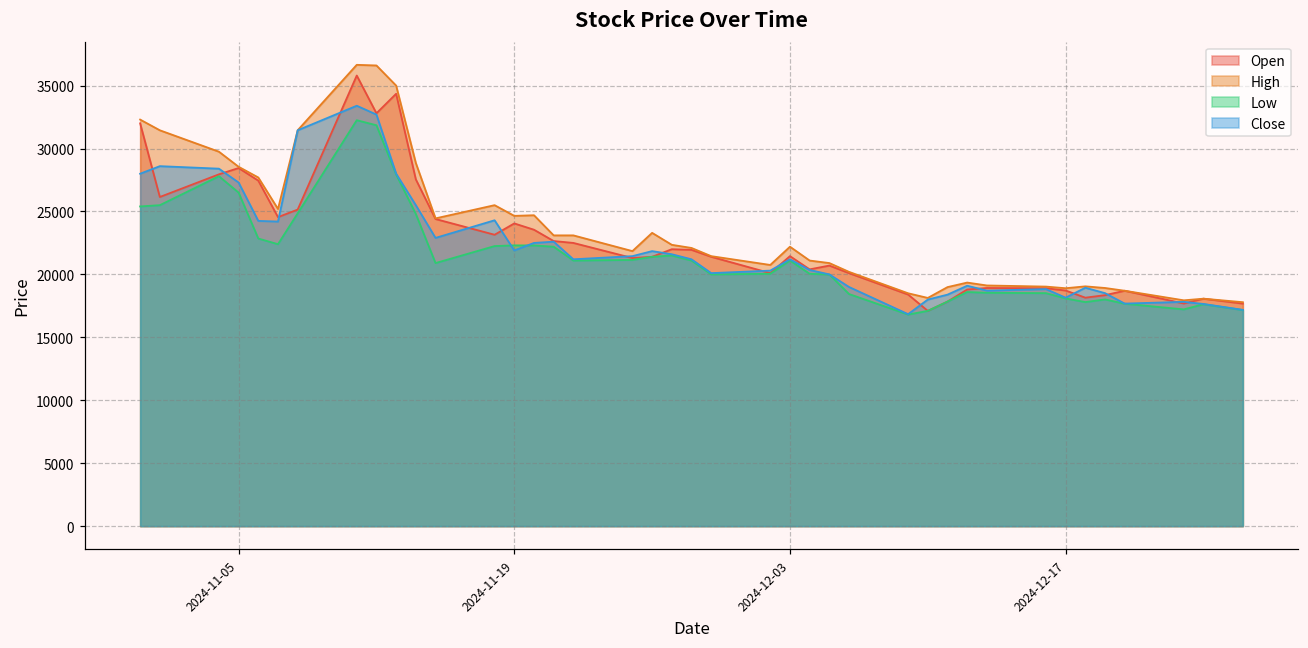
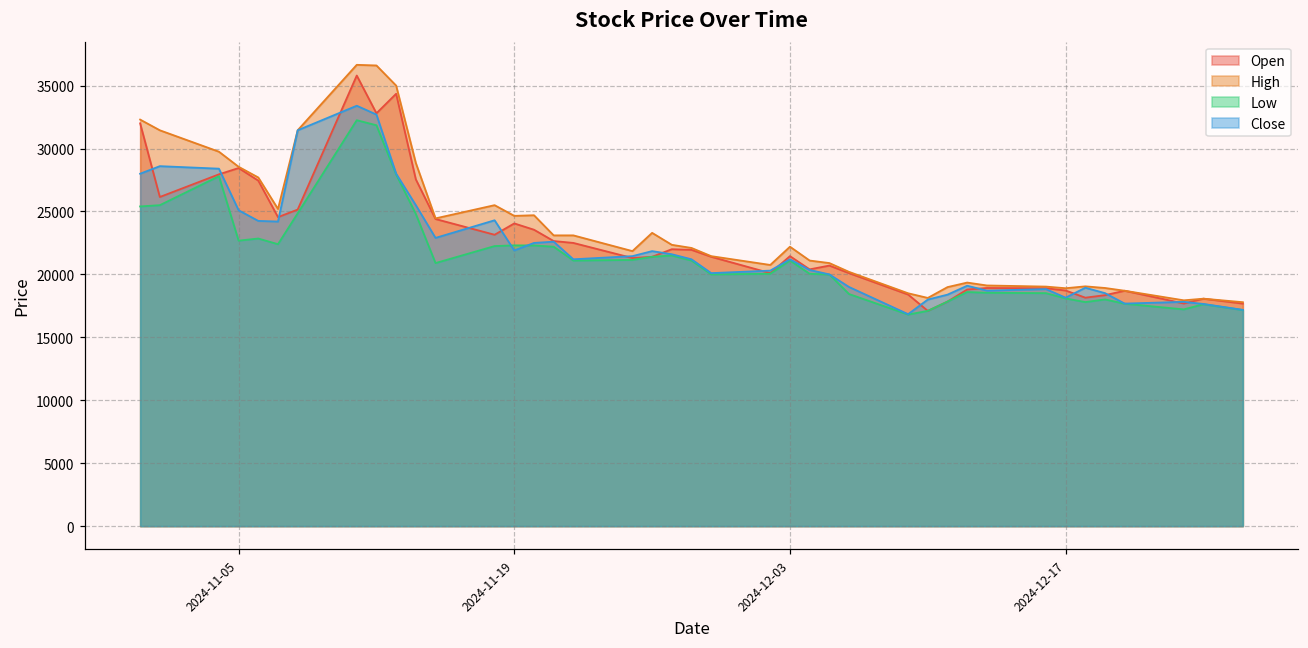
  {
    "Low": {
-     "2024-11-05": 26500,
+     "2024-11-05": 22700,
      "2024-11-19": 22300
    },
    "Close": {
-     "2024-11-05": 27300,
+     "2024-11-05": 25100,
      "2024-11-19": 21900
    }
  }
